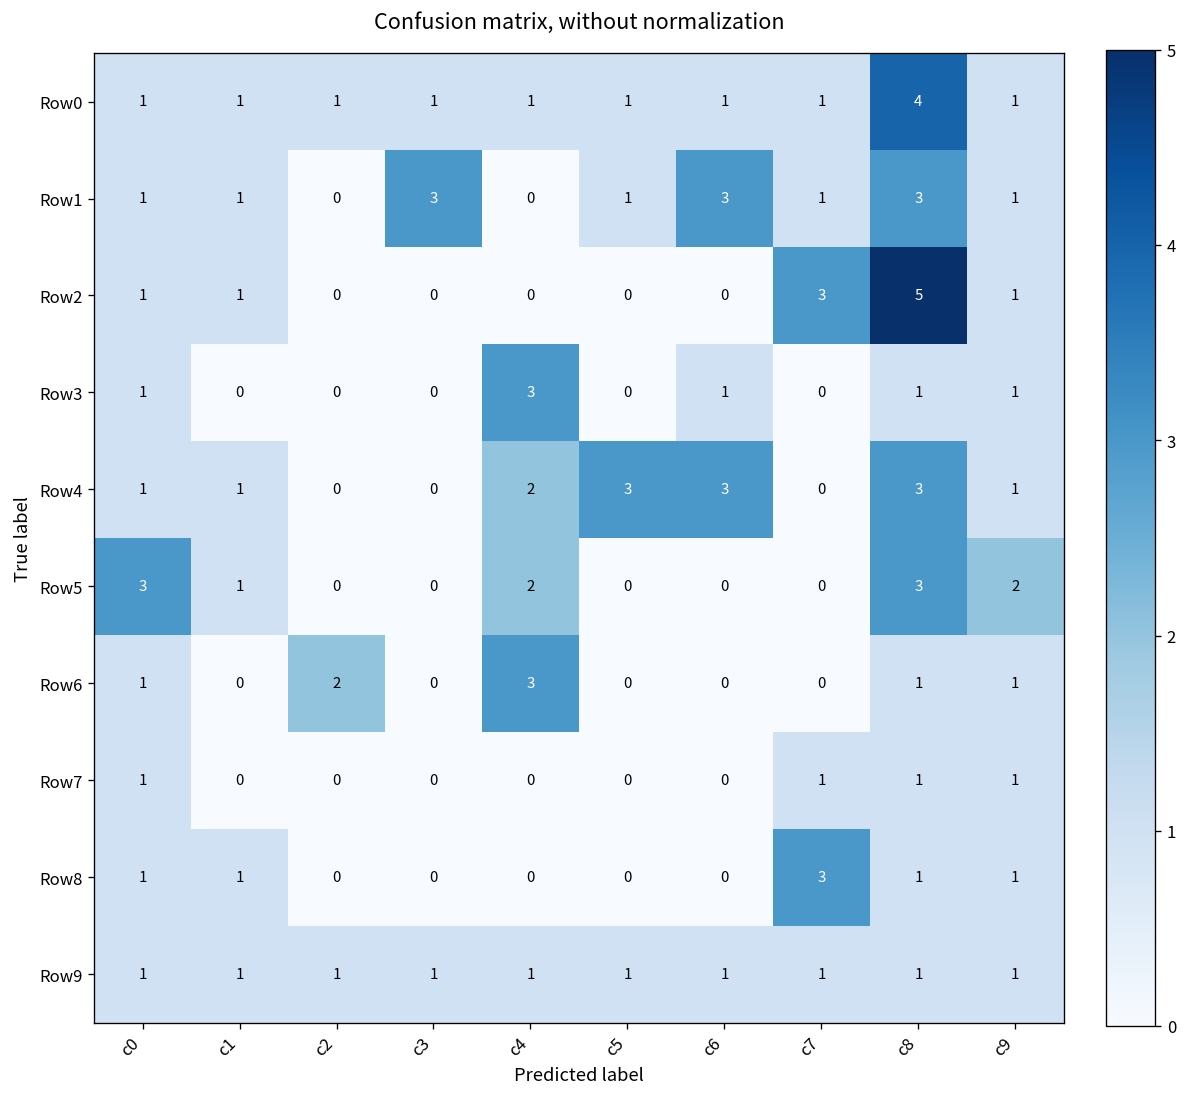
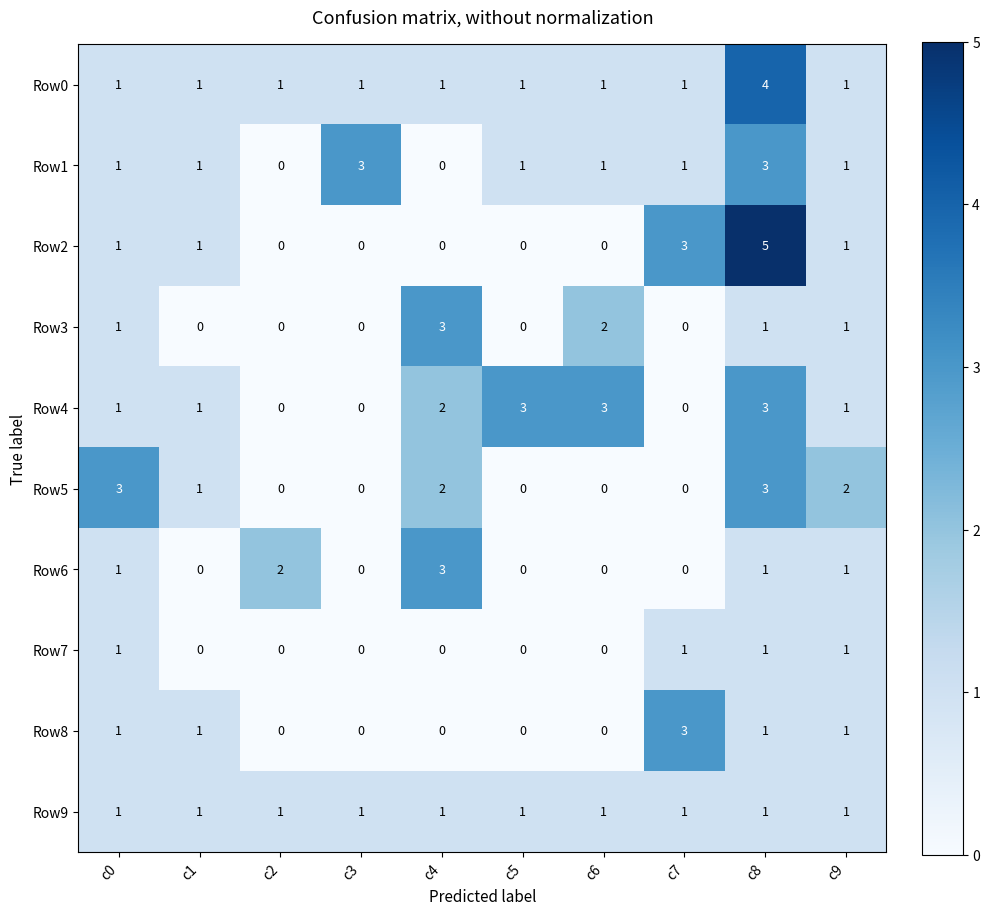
  {
    "Row0": {
      "c0": 1,
      "c1": 1,
      "c2": 1,
      "c3": 1,
      "c4": 1,
      "c5": 1,
      "c6": 1,
      "c7": 1,
      "c8": 4,
      "c9": 1
    },
    "Row1": {
      "c0": 1,
      "c1": 1,
      "c2": 0,
      "c3": 3,
      "c4": 0,
      "c5": 1,
-     "c6": 3,
+     "c6": 1,
      "c7": 1,
      "c8": 3,
      "c9": 1
    },
    "Row2": {
      "c0": 1,
      "c1": 1,
      "c2": 0,
      "c3": 0,
      "c4": 0,
      "c5": 0,
      "c6": 0,
      "c7": 3,
      "c8": 5,
      "c9": 1
    },
    "Row3": {
      "c0": 1,
      "c1": 0,
      "c2": 0,
      "c3": 0,
      "c4": 3,
      "c5": 0,
-     "c6": 1,
+     "c6": 2,
      "c7": 0,
      "c8": 1,
      "c9": 1
    },
    "Row4": {
      "c0": 1,
      "c1": 1,
      "c2": 0,
      "c3": 0,
      "c4": 2,
      "c5": 3,
      "c6": 3,
      "c7": 0,
      "c8": 3,
      "c9": 1
    },
    "Row5": {
      "c0": 3,
      "c1": 1,
      "c2": 0,
      "c3": 0,
      "c4": 2,
      "c5": 0,
      "c6": 0,
      "c7": 0,
      "c8": 3,
      "c9": 2
    },
    "Row6": {
      "c0": 1,
      "c1": 0,
      "c2": 2,
      "c3": 0,
      "c4": 3,
      "c5": 0,
      "c6": 0,
      "c7": 0,
      "c8": 1,
      "c9": 1
    },
    "Row7": {
      "c0": 1,
      "c1": 0,
      "c2": 0,
      "c3": 0,
      "c4": 0,
      "c5": 0,
      "c6": 0,
      "c7": 1,
      "c8": 1,
      "c9": 1
    },
    "Row8": {
      "c0": 1,
      "c1": 1,
      "c2": 0,
      "c3": 0,
      "c4": 0,
      "c5": 0,
      "c6": 0,
      "c7": 3,
      "c8": 1,
      "c9": 1
    },
    "Row9": {
      "c0": 1,
      "c1": 1,
      "c2": 1,
      "c3": 1,
      "c4": 1,
      "c5": 1,
      "c6": 1,
      "c7": 1,
      "c8": 1,
      "c9": 1
    }
  }
